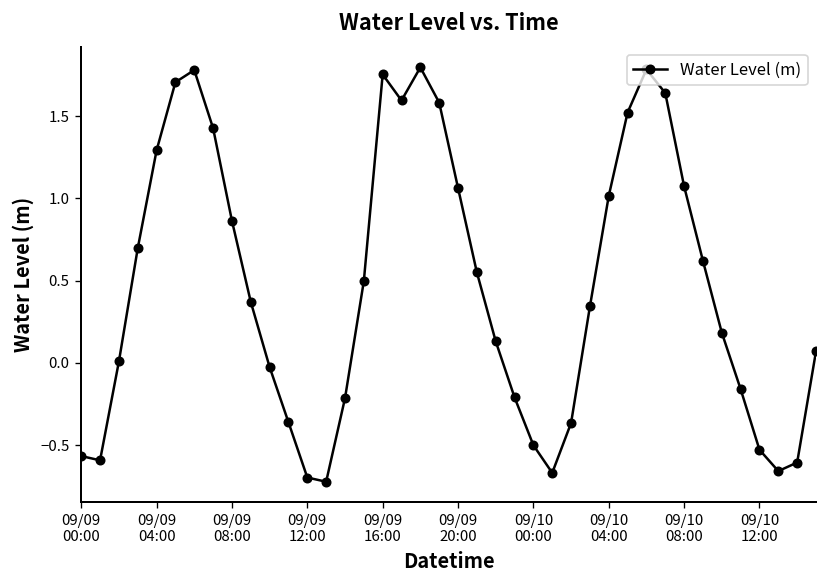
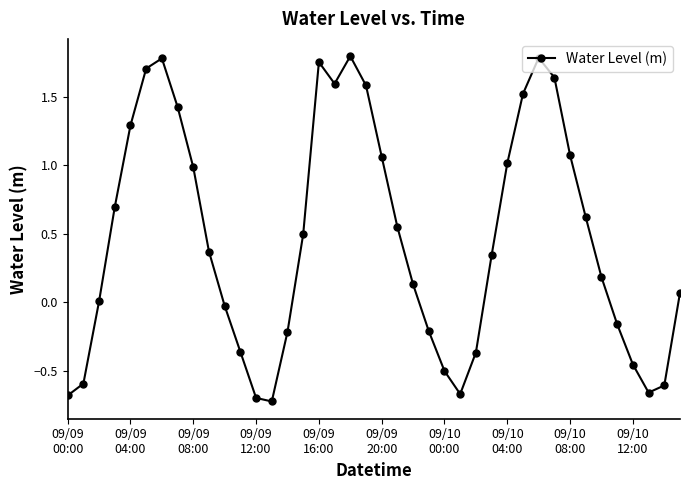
  {
-   "09/09 00:00": -0.57,
+   "09/09 00:00": -0.68,
    "09/09 04:00": 1.29,
-   "09/09 08:00": 0.86,
+   "09/09 08:00": 0.98,
    "09/09 12:00": -0.70,
    "09/09 16:00": 1.75,
    "09/09 20:00": 1.06,
    "09/10 00:00": -0.50,
    "09/10 04:00": 1.01,
    "09/10 08:00": 1.07,
-   "09/10 12:00": -0.53
+   "09/10 12:00": -0.45
  }
